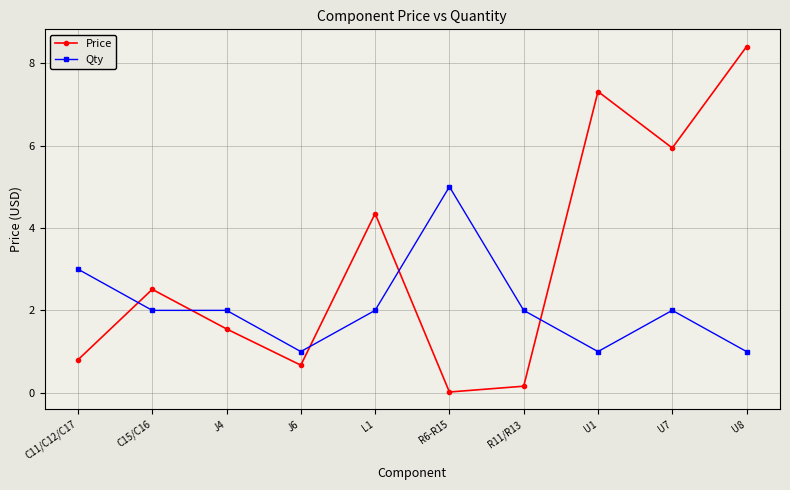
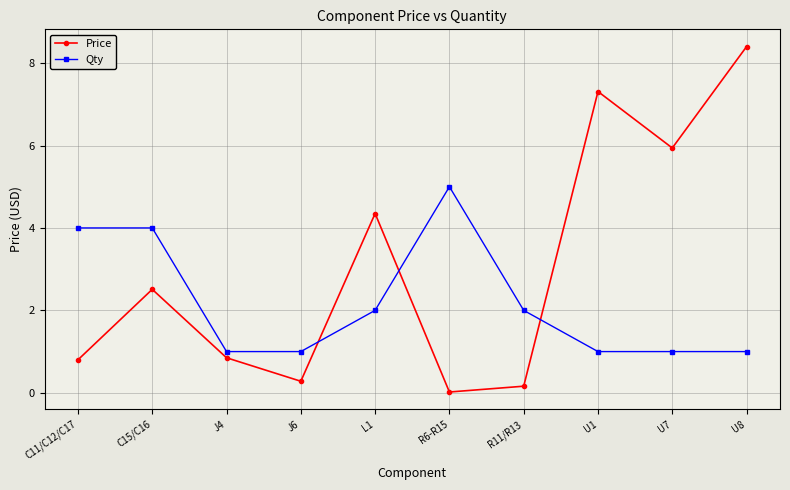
  {
    "Price": {
      "C11/C12/C17": 0.8,
      "C15/C16": 2.5,
-     "J4": 1.6,
-     "J6": 0.7,
+     "J4": 0.9,
+     "J6": 0.3,
      "L1": 4.4,
      "R6-R15": 0.0,
      "R11/R13": 0.2,
      "U1": 7.3,
      "U7": 5.9,
      "U8": 8.4
    },
    "Qty": {
-     "C11/C12/C17": 3,
-     "C15/C16": 2,
-     "J4": 2,
+     "C11/C12/C17": 4,
+     "C15/C16": 4,
+     "J4": 1,
      "J6": 1,
      "L1": 2,
      "R6-R15": 5,
      "R11/R13": 2,
      "U1": 1,
-     "U7": 2,
+     "U7": 1,
      "U8": 1
    }
  }
